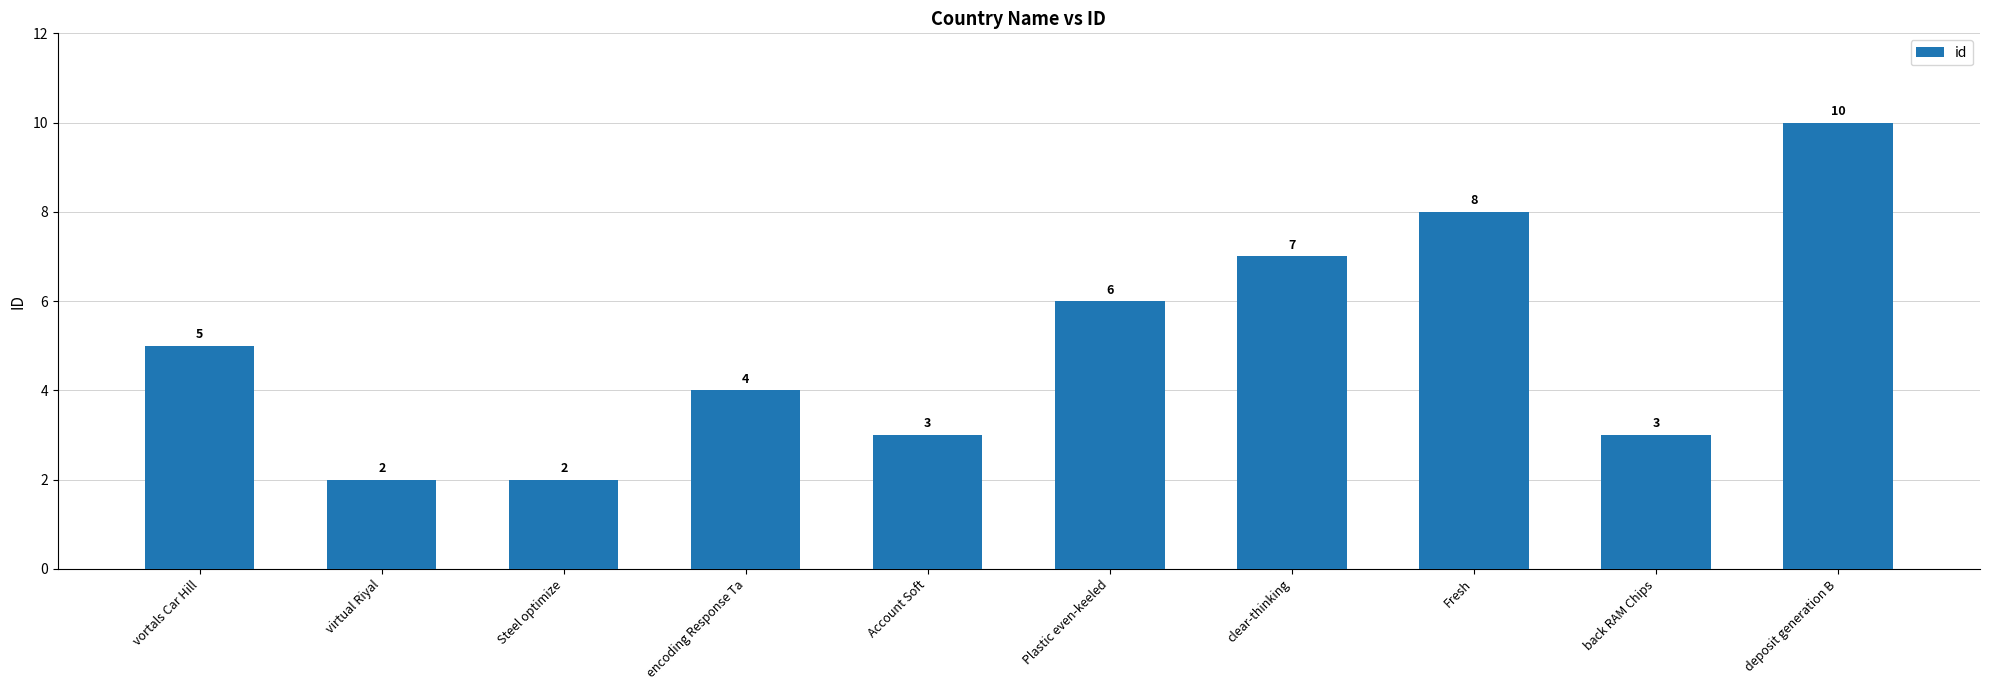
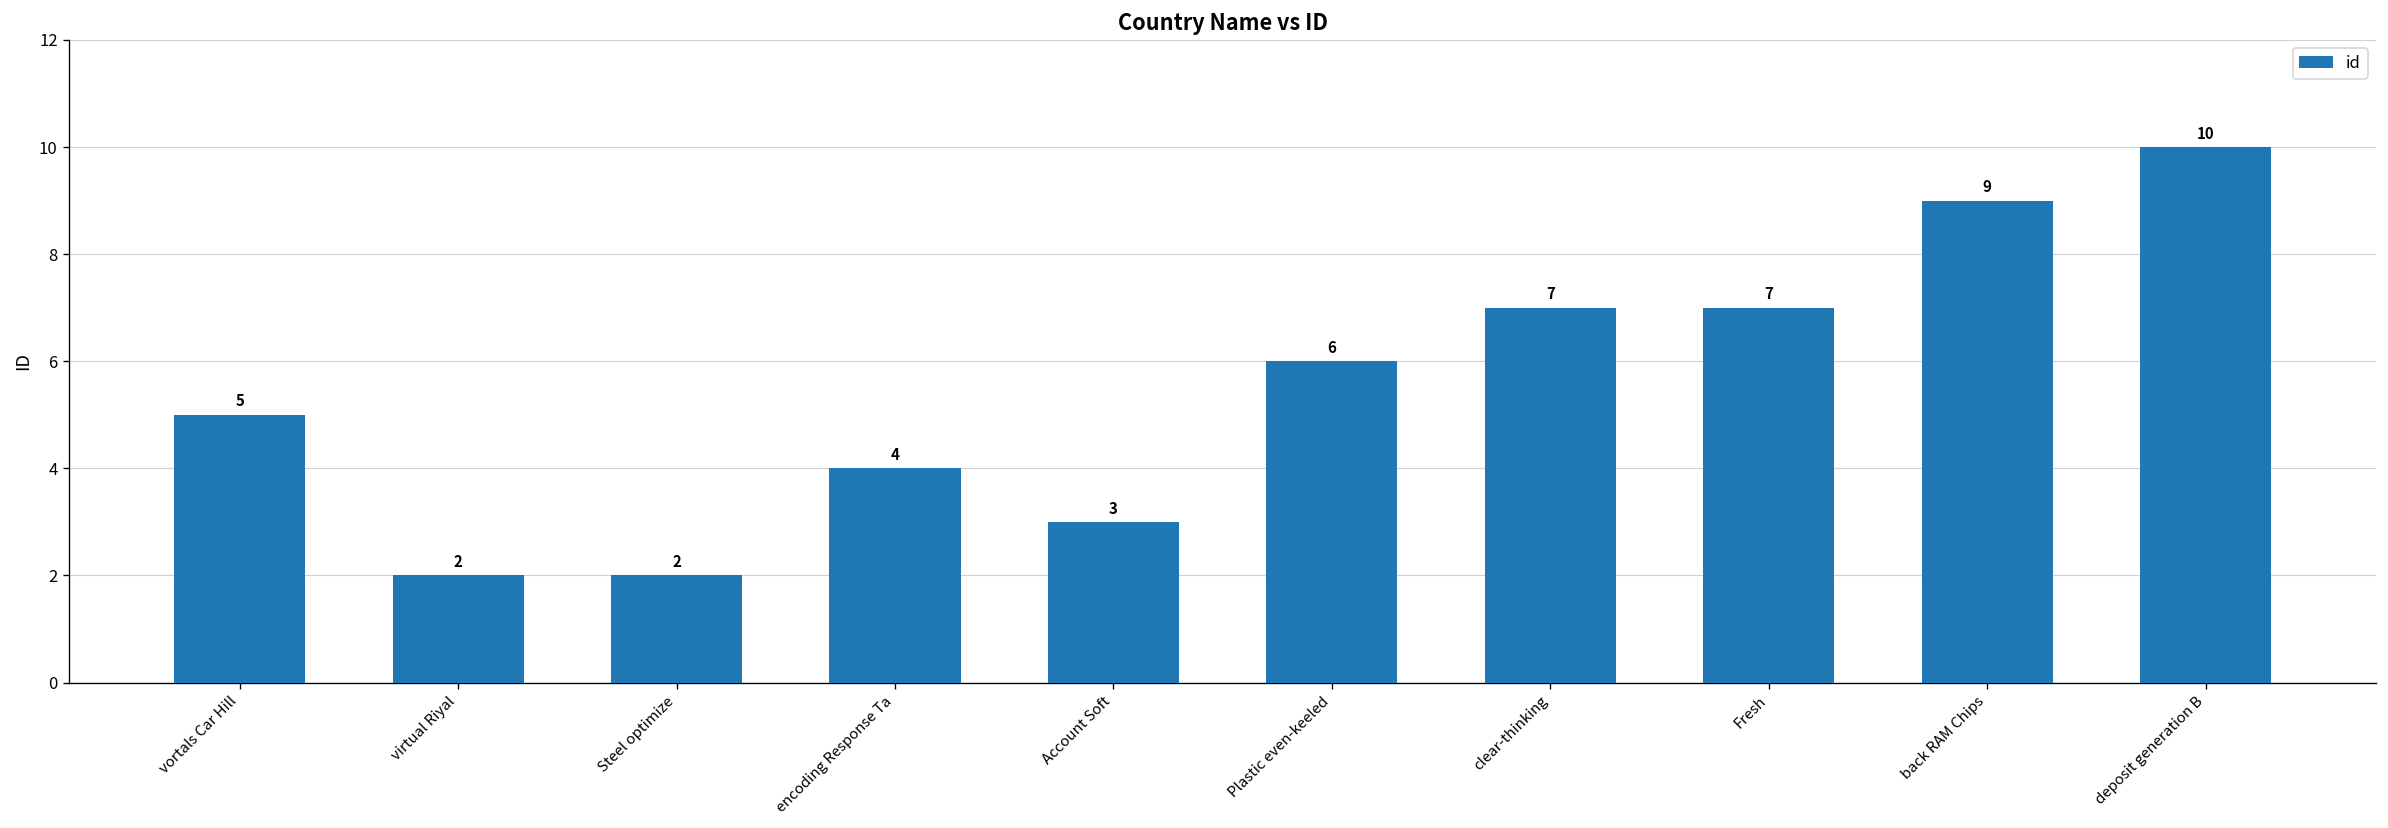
  {
    "vortals Car Hill": 5,
    "virtual Riyal": 2,
    "Steel optimize": 2,
    "encoding Response Ta": 4,
    "Account Soft": 3,
    "Plastic even-keeled": 6,
    "clear-thinking": 7,
-   "Fresh": 8,
-   "back RAM Chips": 3,
+   "Fresh": 7,
+   "back RAM Chips": 9,
    "deposit generation B": 10
  }
